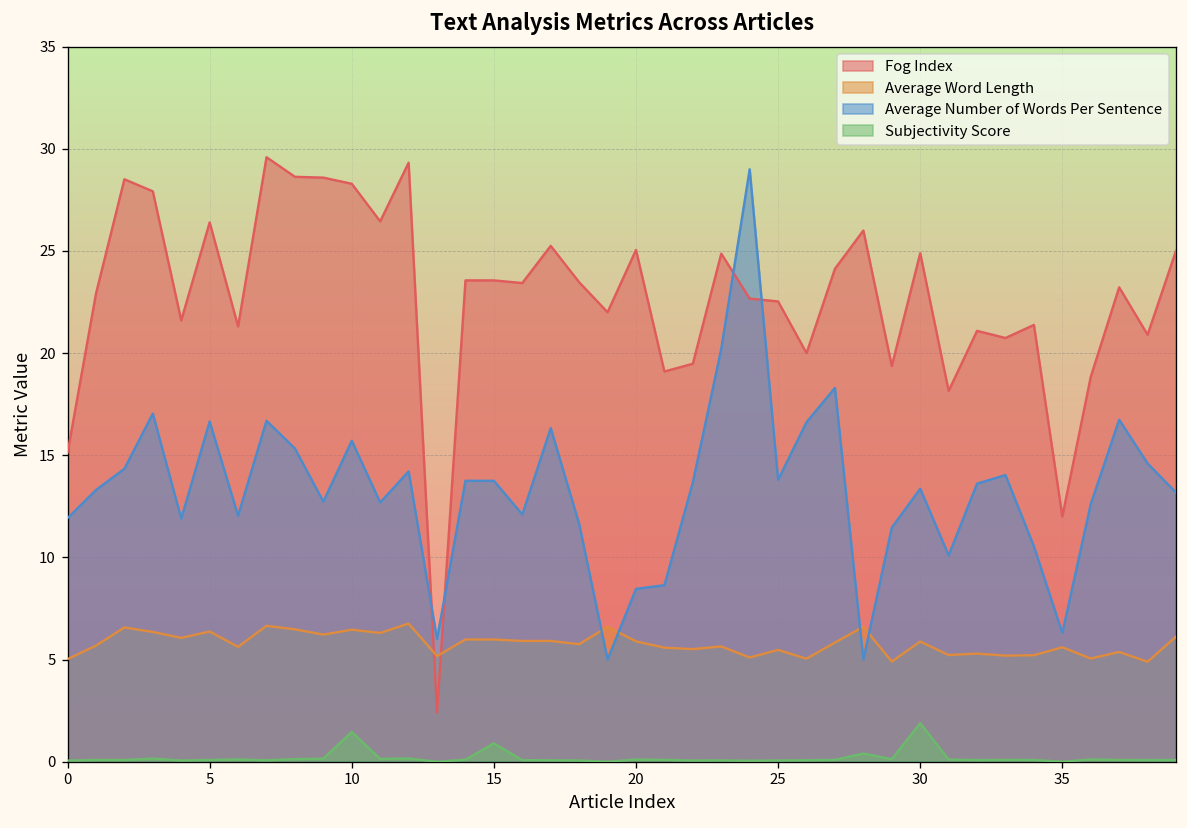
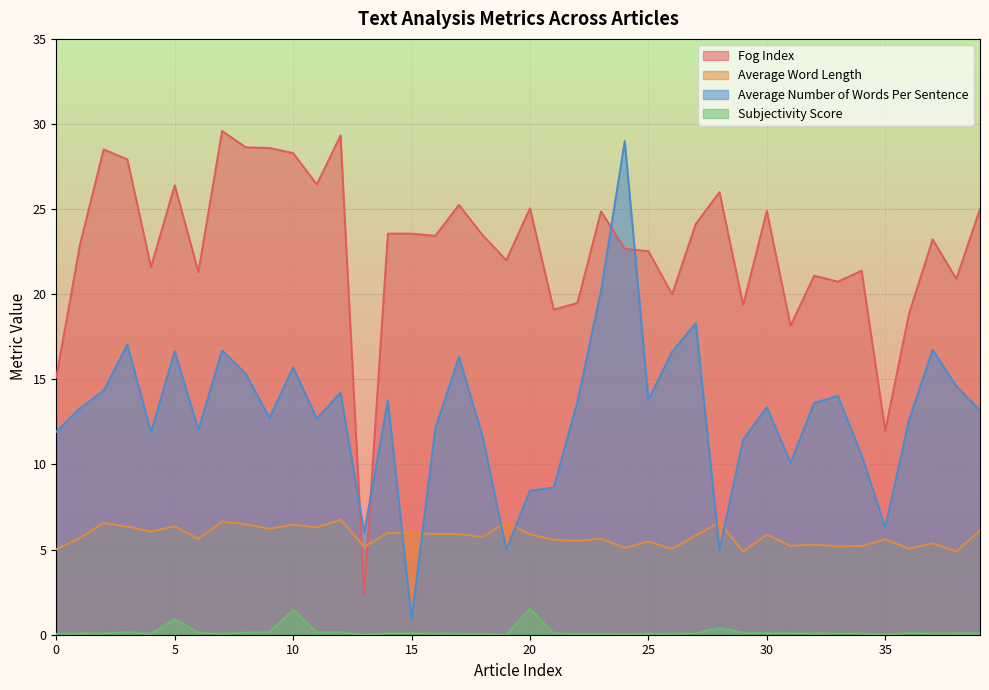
  {
    "Average Number of Words Per Sentence": {
      "0": 11.9,
      "5": 16.7,
      "10": 15.7,
-     "15": 13.8,
+     "15": 0.9,
      "20": 8.5,
      "25": 13.8,
      "30": 13.4,
      "35": 6.3
    },
    "Subjectivity Score": {
      "0": 0.1,
-     "5": 0.1,
+     "5": 0.9,
      "10": 1.5,
-     "15": 0.9,
-     "20": 0.1,
+     "15": 0.1,
+     "20": 1.5,
      "25": 0.1,
-     "30": 1.9,
+     "30": 0.1,
      "35": 0.0
    }
  }
